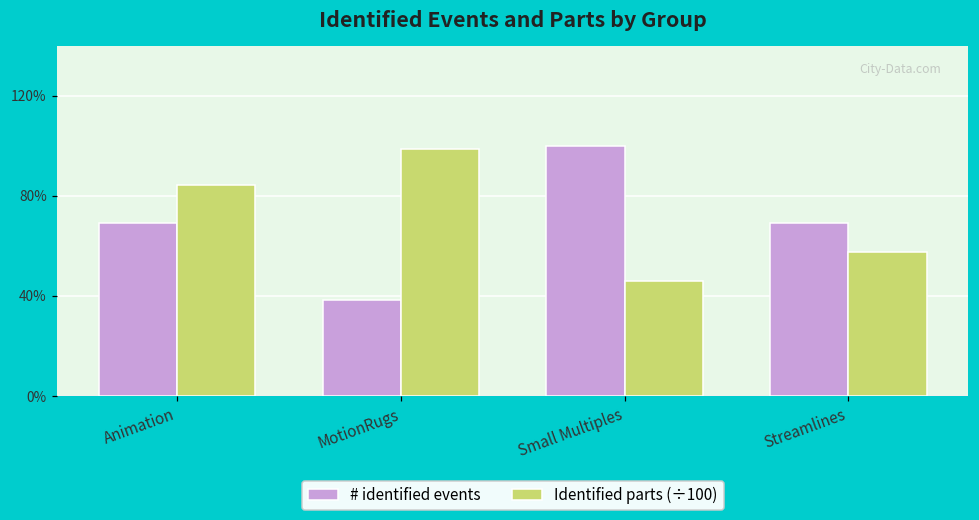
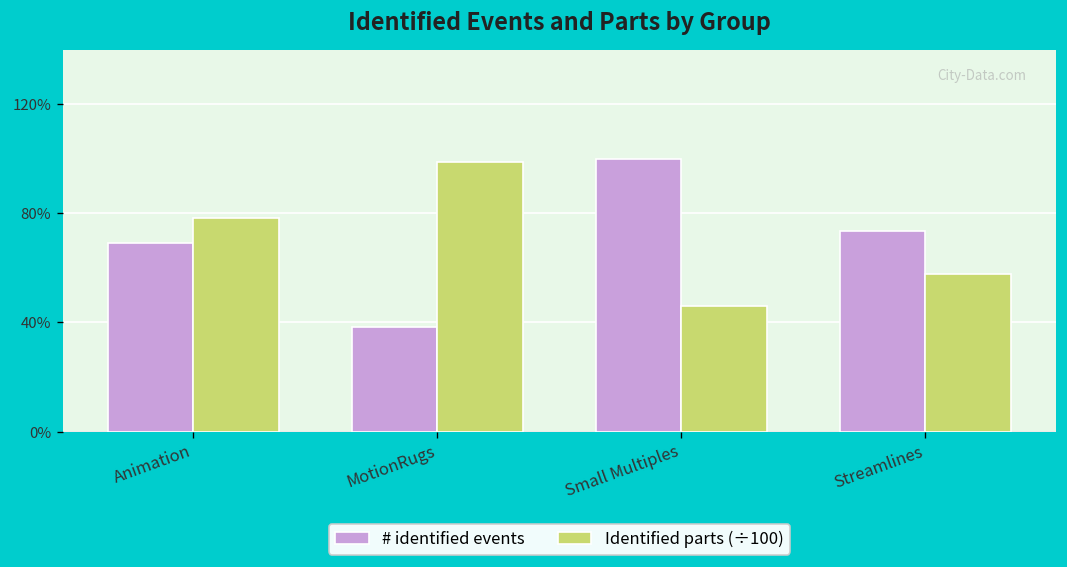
  {
    "# identified events": {
      "Animation": "69%",
      "MotionRugs": "38%",
      "Small Multiples": "100%",
-     "Streamlines": "69%"
+     "Streamlines": "74%"
    },
    "Identified parts (÷100)": {
-     "Animation": "84%",
+     "Animation": "78%",
      "MotionRugs": "99%",
      "Small Multiples": "46%",
      "Streamlines": "58%"
    }
  }
